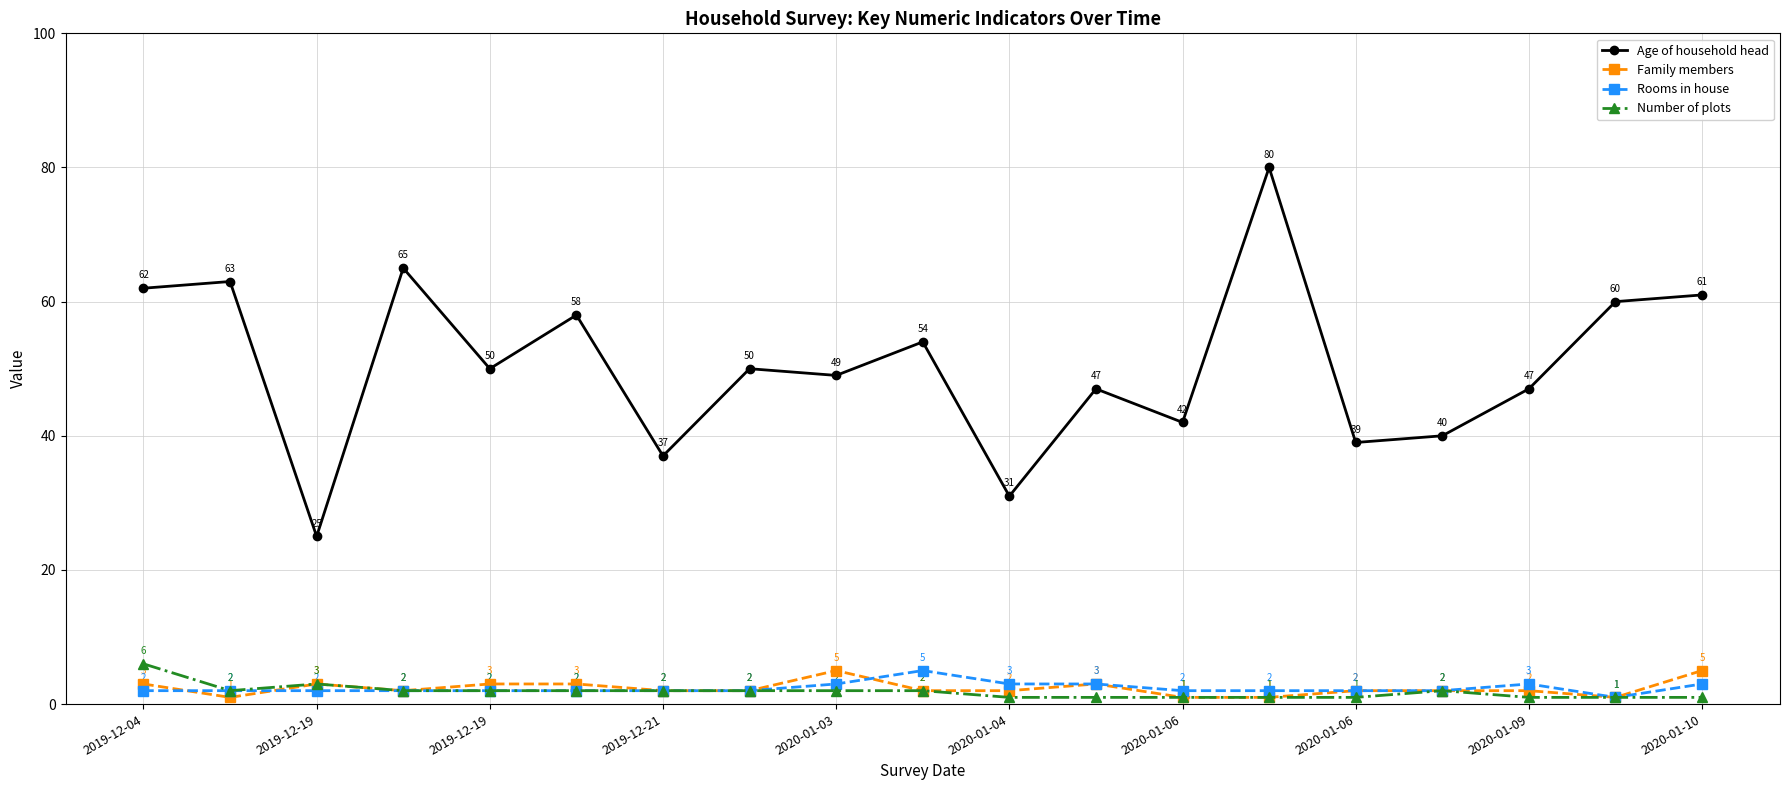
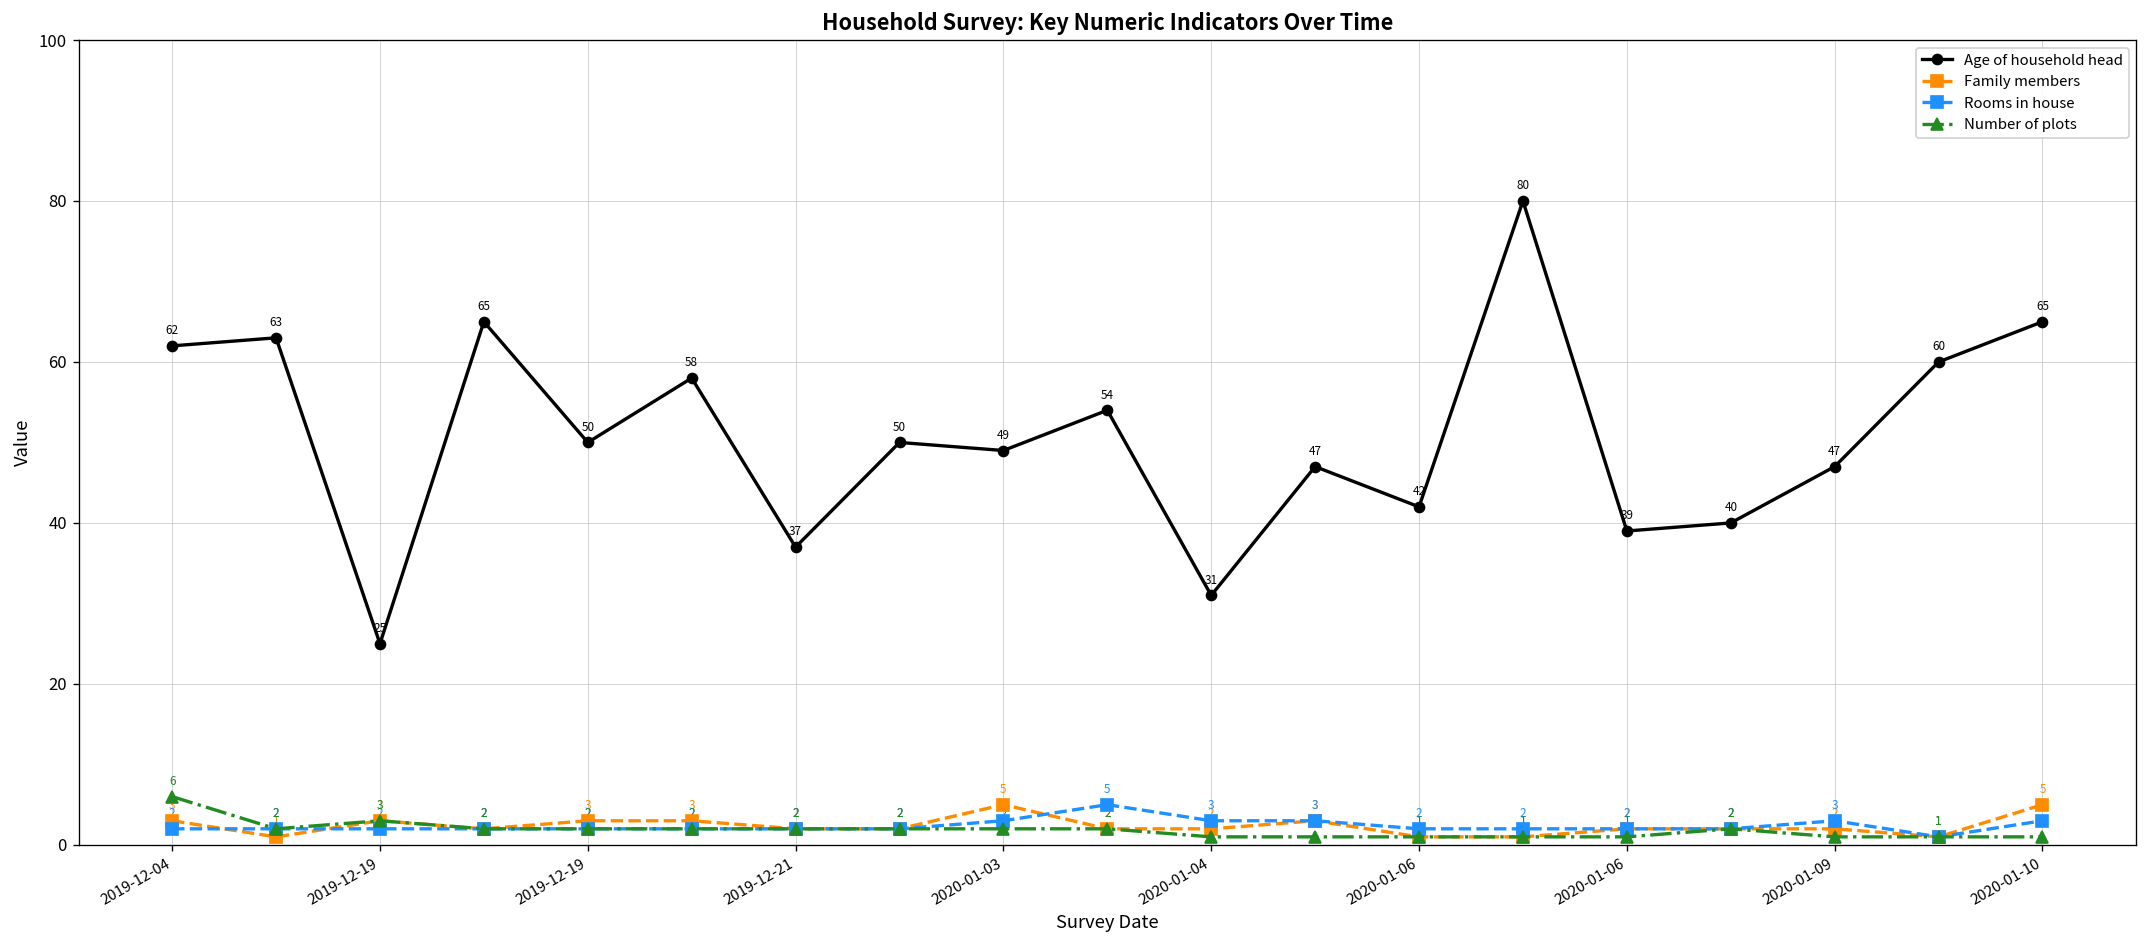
  {
    "Age of household head": {
      "2019-12-04": 62,
      "2020-01-03": 49,
-     "2020-01-10": 61
+     "2020-01-10": 65
    },
    "Family members": {
      "2020-01-03": 5,
      "2020-01-10": 5
    },
    "Rooms in house": {
      "2020-01-10": 3
    },
    "Number of plots": {
      "2019-12-04": 6
    }
  }
